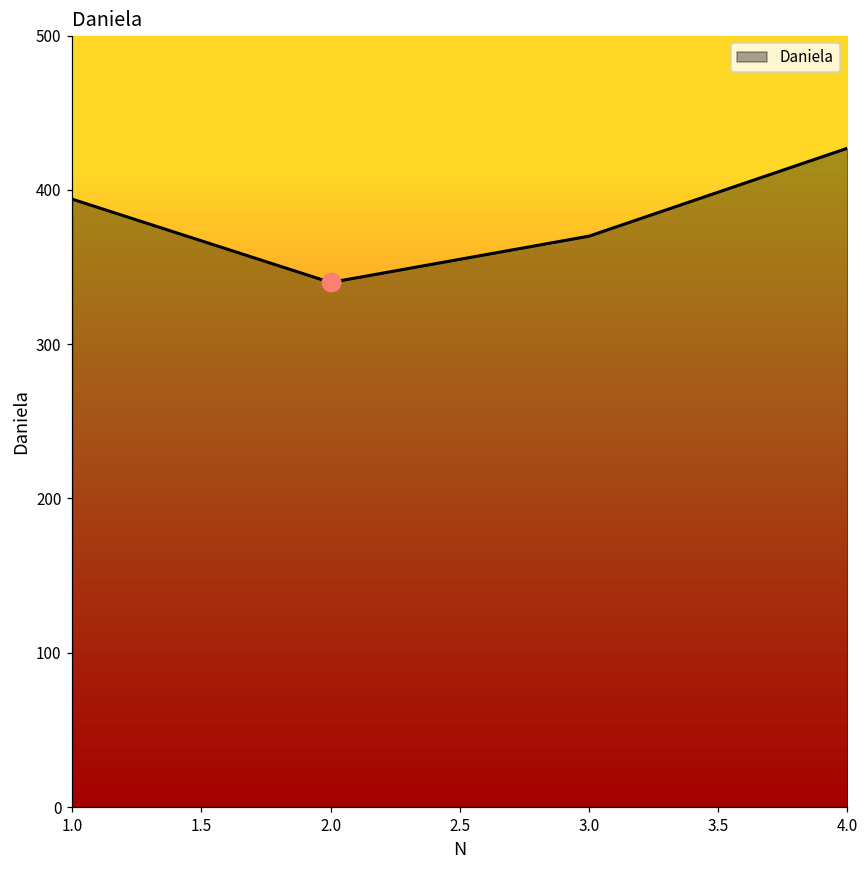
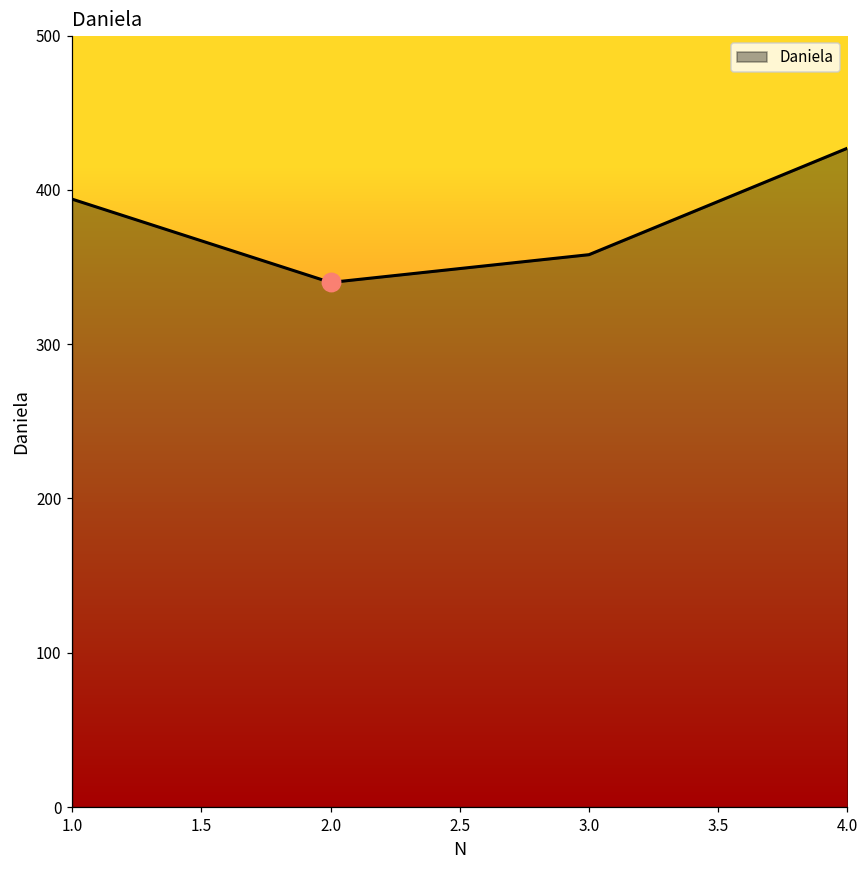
  {
    "Daniela": {
      "1.0": 394,
-     "3.0": 370,
+     "3.0": 358,
      "4.0": 427
    }
  }
